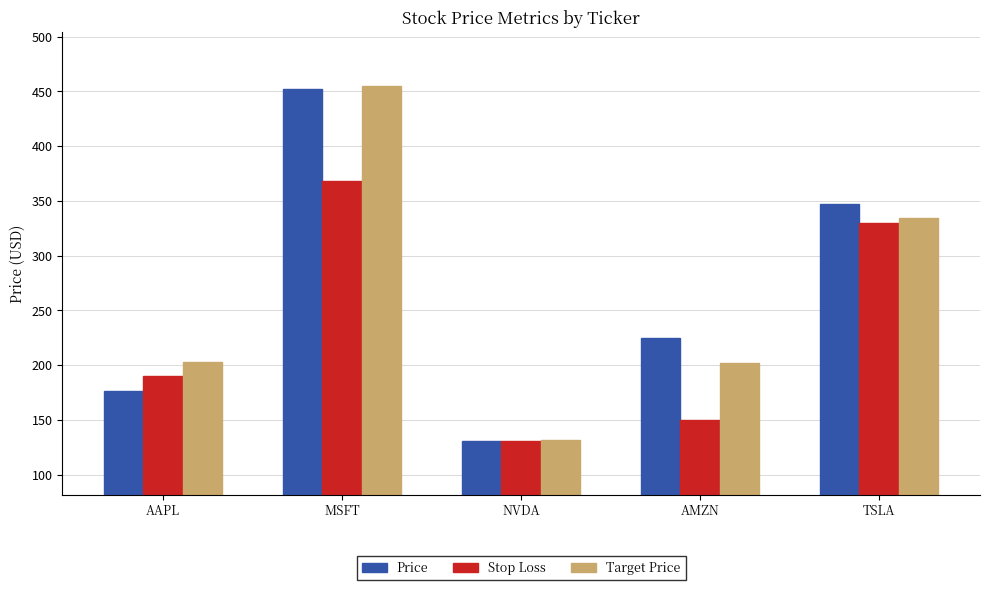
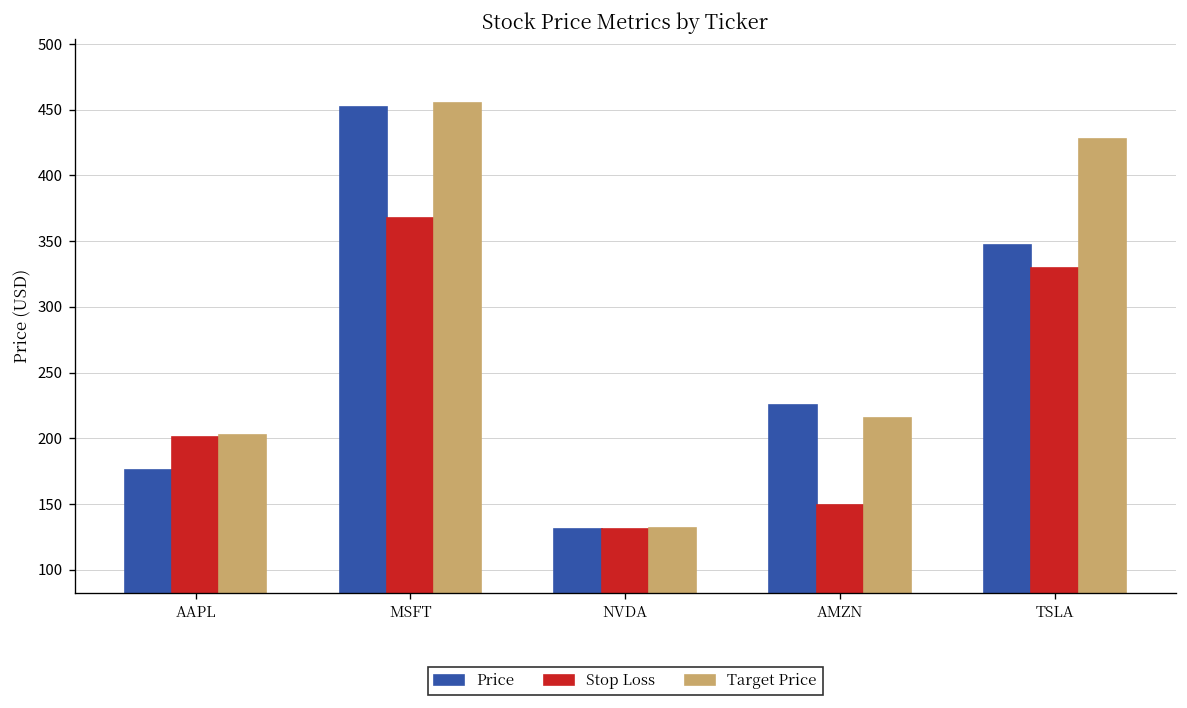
  {
    "Price": {
      "AAPL": 176,
      "MSFT": 453,
      "NVDA": 131,
      "AMZN": 225,
      "TSLA": 347
    },
    "Stop Loss": {
-     "AAPL": 190,
+     "AAPL": 201,
      "MSFT": 368,
      "NVDA": 131,
      "AMZN": 150,
      "TSLA": 330
    },
    "Target Price": {
      "AAPL": 203,
      "MSFT": 455,
      "NVDA": 132,
-     "AMZN": 202,
-     "TSLA": 334
+     "AMZN": 215,
+     "TSLA": 428
    }
  }
